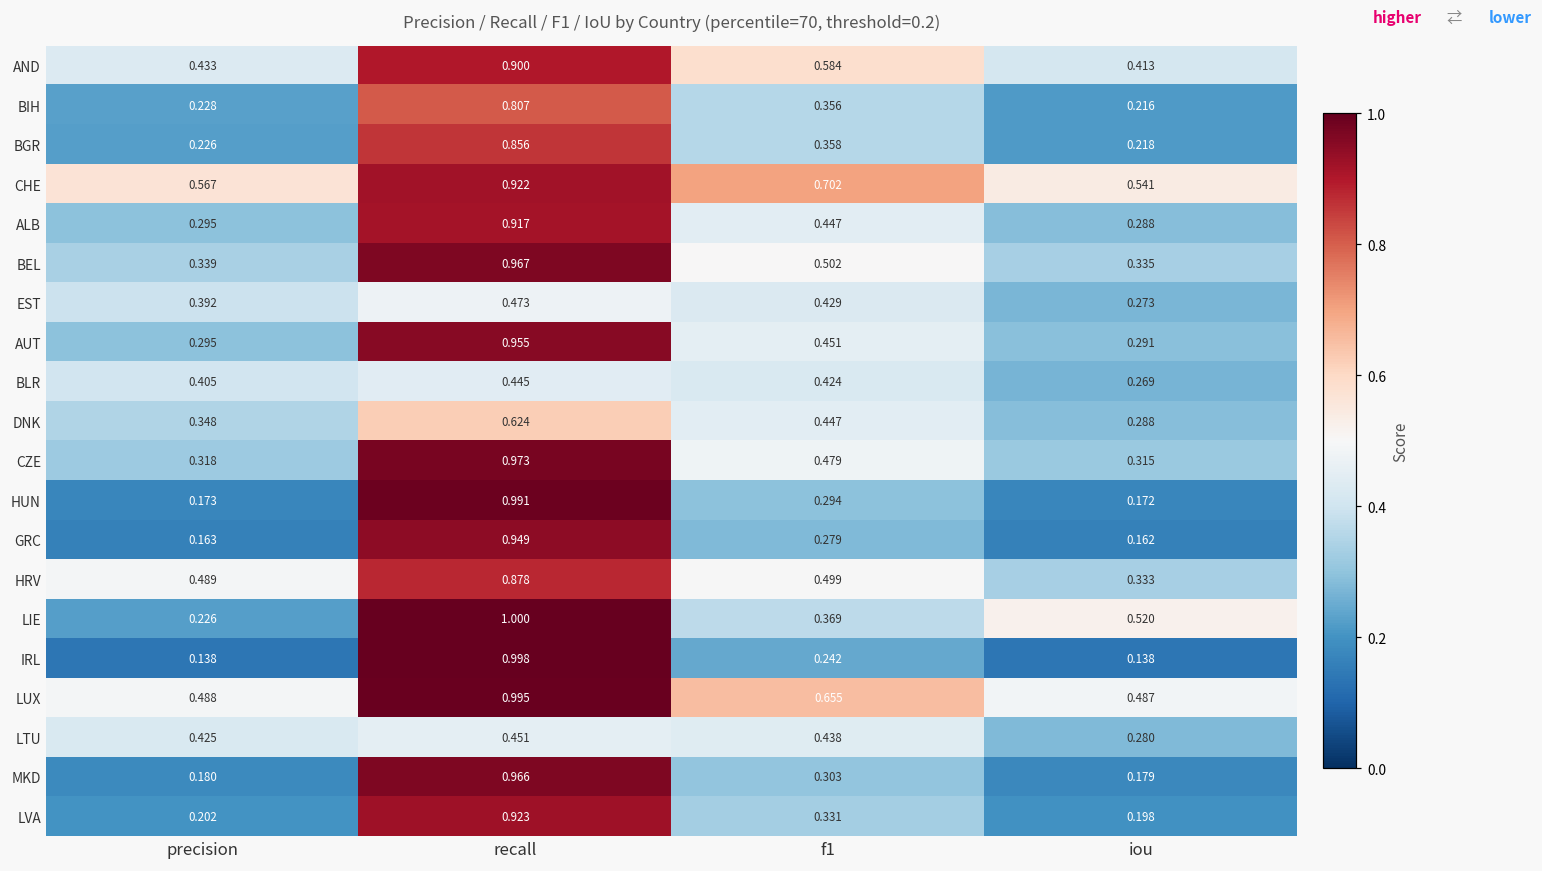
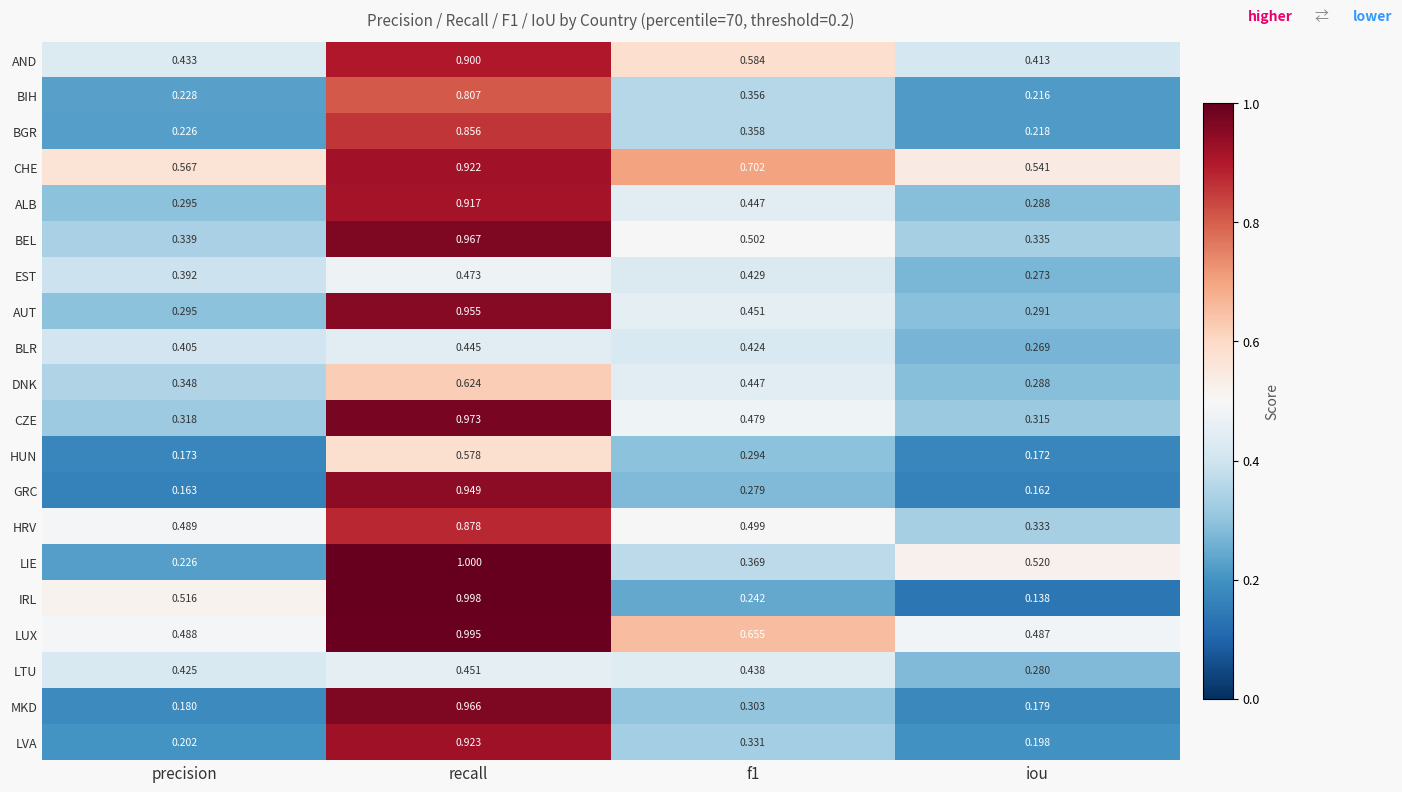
  {
    "AND": {
      "precision": 0.433,
      "recall": 0.900,
      "f1": 0.584,
      "iou": 0.413
    },
    "BIH": {
      "precision": 0.228,
      "recall": 0.807,
      "f1": 0.356,
      "iou": 0.216
    },
    "BGR": {
      "precision": 0.226,
      "recall": 0.856,
      "f1": 0.358,
      "iou": 0.218
    },
    "CHE": {
      "precision": 0.567,
      "recall": 0.922,
      "f1": 0.702,
      "iou": 0.541
    },
    "ALB": {
      "precision": 0.295,
      "recall": 0.917,
      "f1": 0.447,
      "iou": 0.288
    },
    "BEL": {
      "precision": 0.339,
      "recall": 0.967,
      "f1": 0.502,
      "iou": 0.335
    },
    "EST": {
      "precision": 0.392,
      "recall": 0.473,
      "f1": 0.429,
      "iou": 0.273
    },
    "AUT": {
      "precision": 0.295,
      "recall": 0.955,
      "f1": 0.451,
      "iou": 0.291
    },
    "BLR": {
      "precision": 0.405,
      "recall": 0.445,
      "f1": 0.424,
      "iou": 0.269
    },
    "DNK": {
      "precision": 0.348,
      "recall": 0.624,
      "f1": 0.447,
      "iou": 0.288
    },
    "CZE": {
      "precision": 0.318,
      "recall": 0.973,
      "f1": 0.479,
      "iou": 0.315
    },
    "HUN": {
      "precision": 0.173,
-     "recall": 0.991,
+     "recall": 0.578,
      "f1": 0.294,
      "iou": 0.172
    },
    "GRC": {
      "precision": 0.163,
      "recall": 0.949,
      "f1": 0.279,
      "iou": 0.162
    },
    "HRV": {
      "precision": 0.489,
      "recall": 0.878,
      "f1": 0.499,
      "iou": 0.333
    },
    "LIE": {
      "precision": 0.226,
      "recall": 1.000,
      "f1": 0.369,
      "iou": 0.520
    },
    "IRL": {
-     "precision": 0.138,
+     "precision": 0.516,
      "recall": 0.998,
      "f1": 0.242,
      "iou": 0.138
    },
    "LUX": {
      "precision": 0.488,
      "recall": 0.995,
      "f1": 0.655,
      "iou": 0.487
    },
    "LTU": {
      "precision": 0.425,
      "recall": 0.451,
      "f1": 0.438,
      "iou": 0.280
    },
    "MKD": {
      "precision": 0.180,
      "recall": 0.966,
      "f1": 0.303,
      "iou": 0.179
    },
    "LVA": {
      "precision": 0.202,
      "recall": 0.923,
      "f1": 0.331,
      "iou": 0.198
    }
  }
